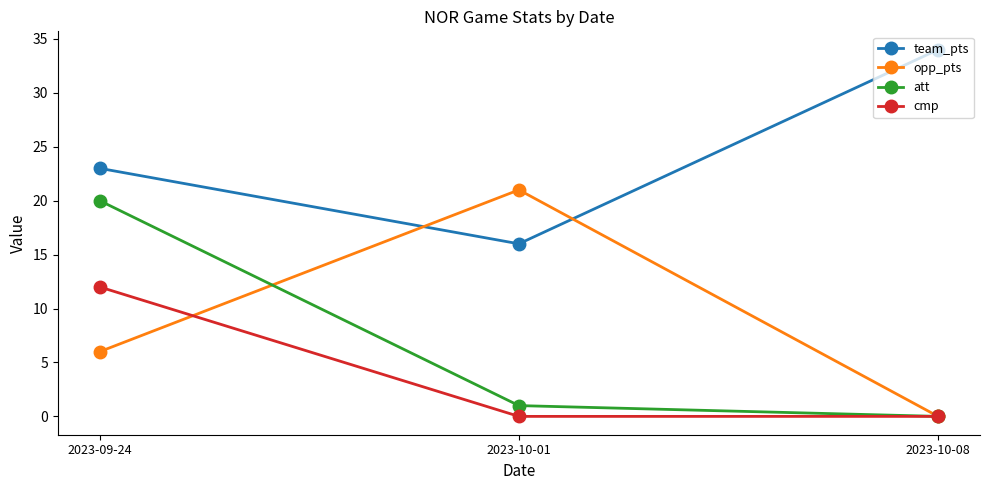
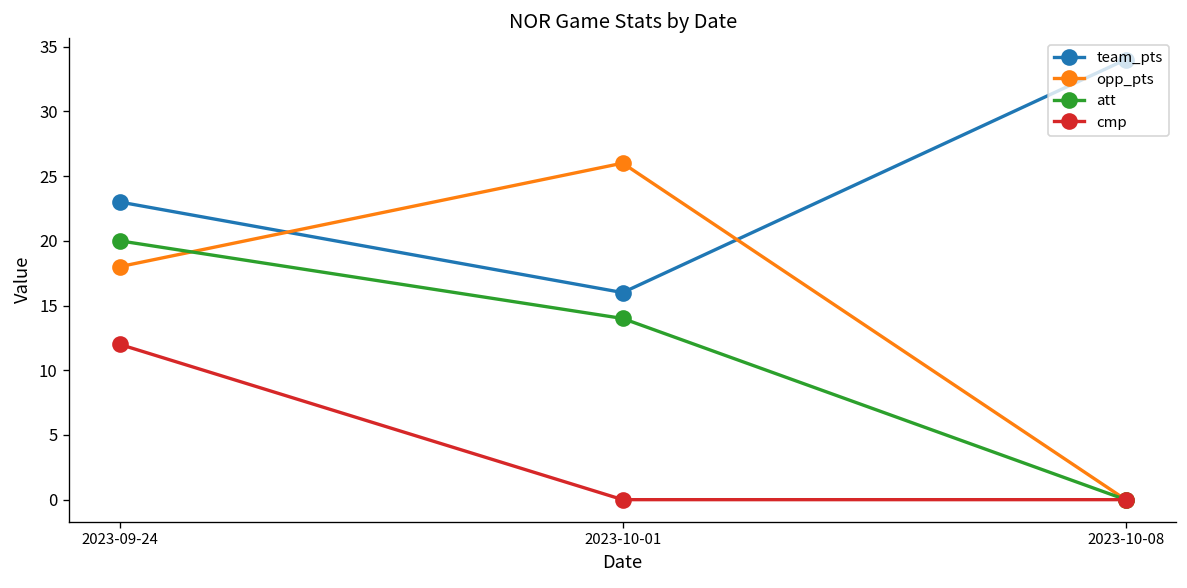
  {
    "team_pts": {
      "2023-09-24": 23,
      "2023-10-01": 16
    },
    "opp_pts": {
-     "2023-09-24": 6,
-     "2023-10-01": 21
+     "2023-09-24": 18,
+     "2023-10-01": 26
    },
    "att": {
      "2023-09-24": 20,
-     "2023-10-01": 1
+     "2023-10-01": 14
    },
    "cmp": {
      "2023-09-24": 12,
      "2023-10-01": 0
    }
  }
